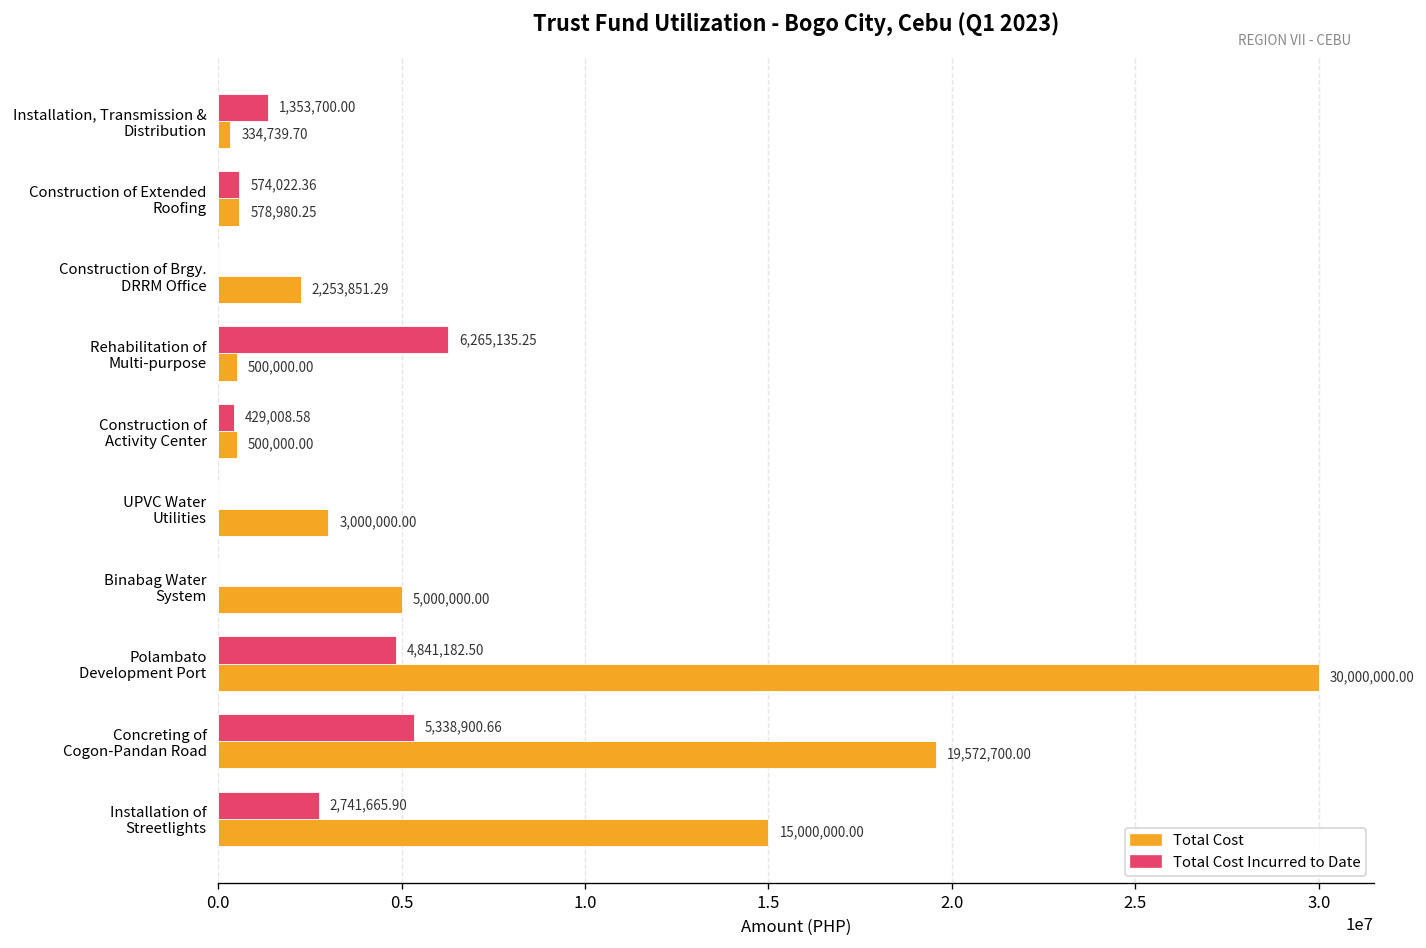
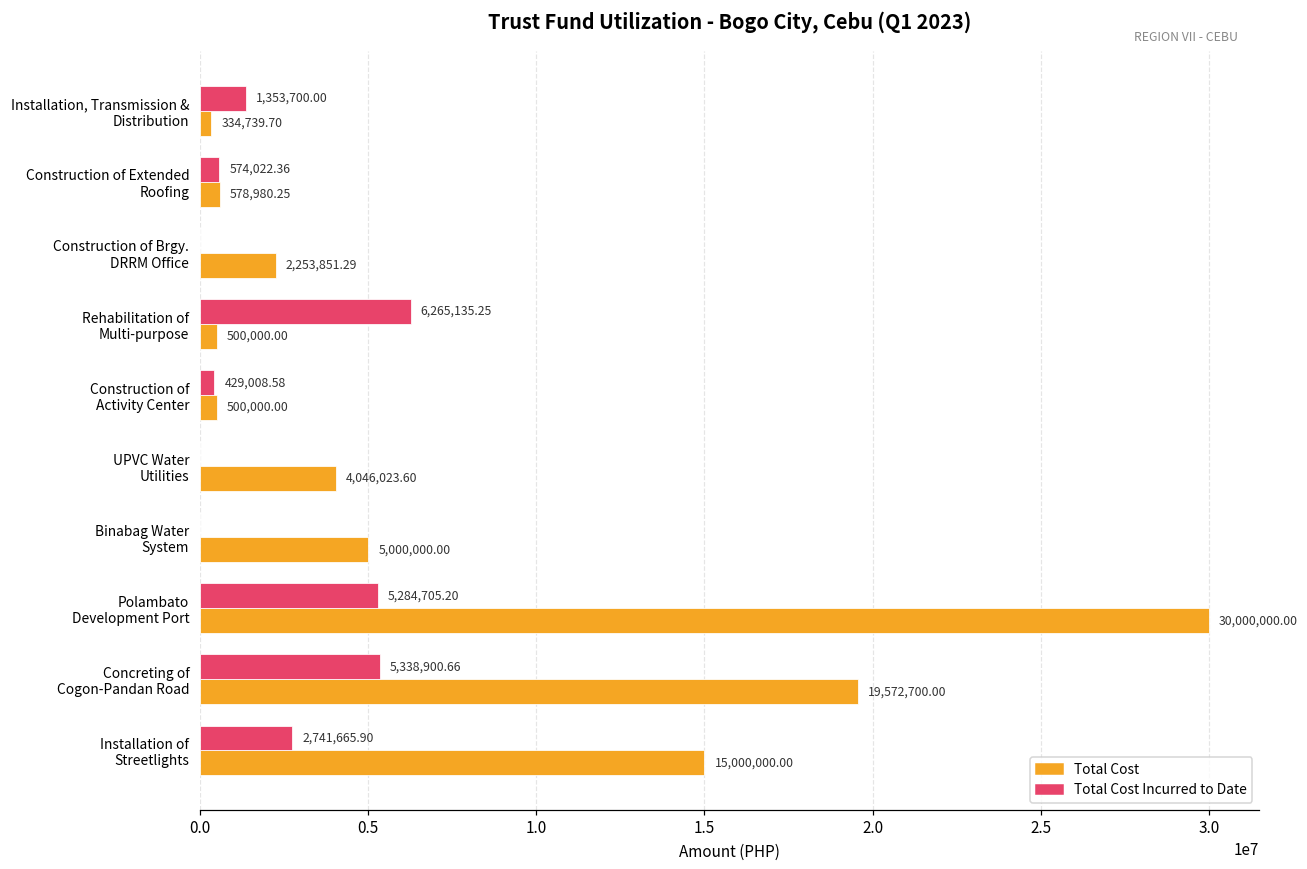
  {
    "Total Cost": {
      "Installation, Transmission & Distribution": "334,739.70",
      "Construction of Extended Roofing": "578,980.25",
      "Construction of Brgy. DRRM Office": "2,253,851.29",
      "Rehabilitation of Multi-purpose": "500,000.00",
      "Construction of Activity Center": "500,000.00",
-     "UPVC Water Utilities": "3,000,000.00",
+     "UPVC Water Utilities": "4,046,023.60",
      "Binabag Water System": "5,000,000.00",
      "Polambato Development Port": "30,000,000.00",
      "Concreting of Cogon-Pandan Road": "19,572,700.00",
      "Installation of Streetlights": "15,000,000.00"
    },
    "Total Cost Incurred to Date": {
      "Installation, Transmission & Distribution": "1,353,700.00",
      "Construction of Extended Roofing": "574,022.36",
      "Rehabilitation of Multi-purpose": "6,265,135.25",
      "Construction of Activity Center": "429,008.58",
-     "Polambato Development Port": "4,841,182.50",
+     "Polambato Development Port": "5,284,705.20",
      "Concreting of Cogon-Pandan Road": "5,338,900.66",
      "Installation of Streetlights": "2,741,665.90"
    }
  }
